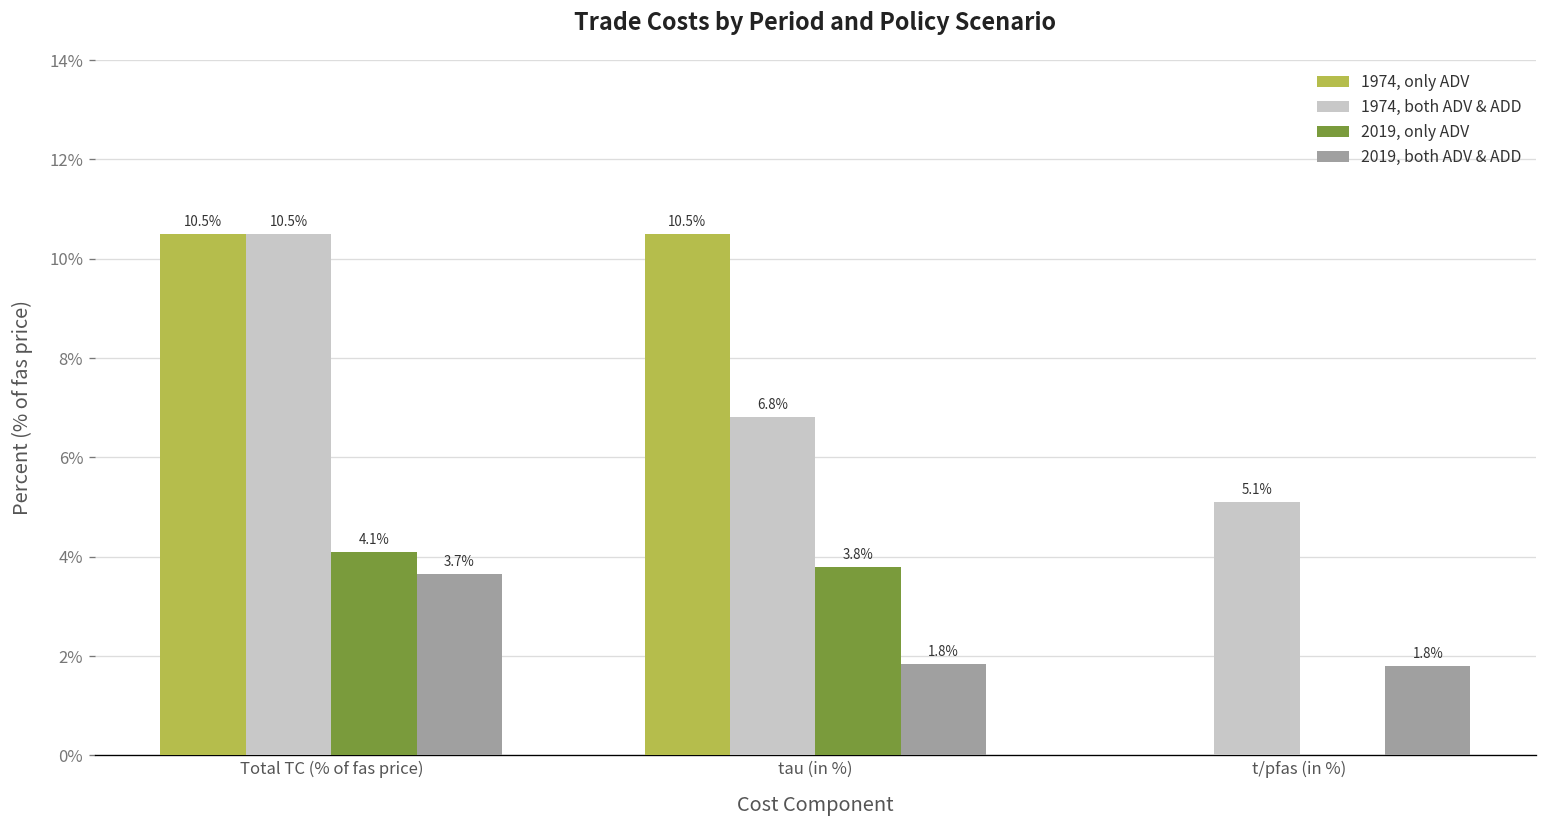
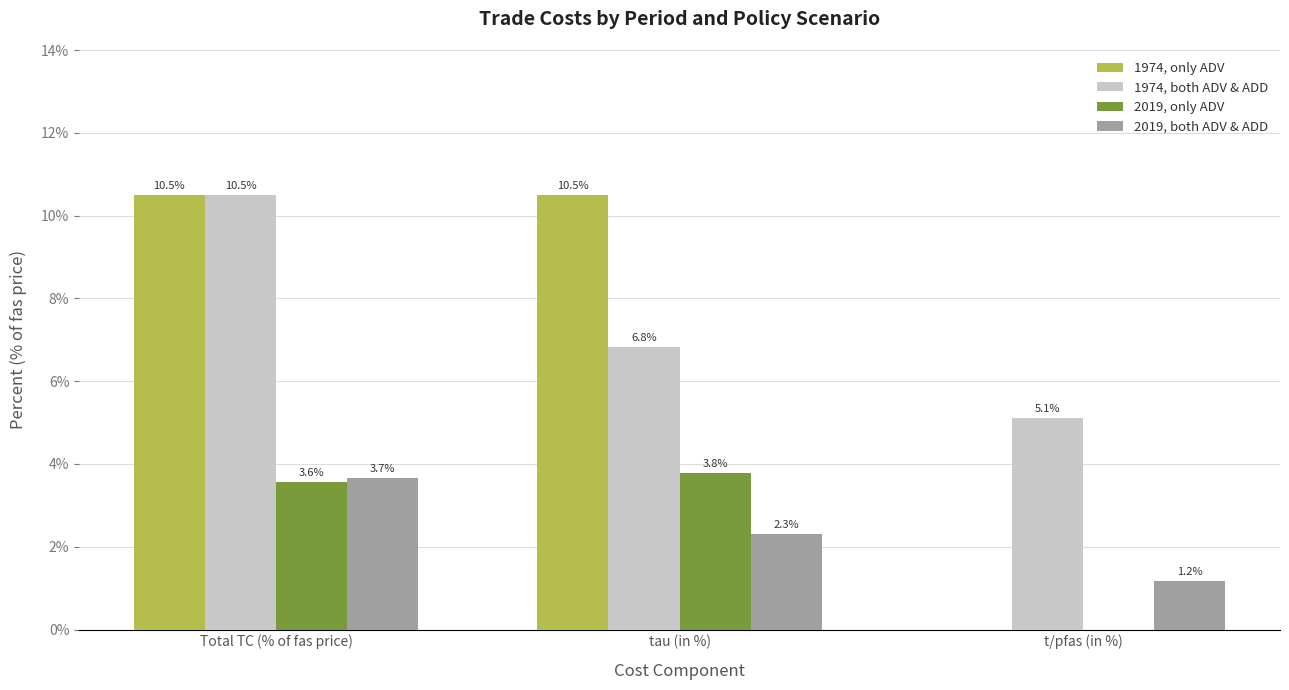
  {
    "1974, only ADV": {
      "Total TC (% of fas price)": "10.5%",
      "tau (in %)": "10.5%"
    },
    "1974, both ADV & ADD": {
      "Total TC (% of fas price)": "10.5%",
      "tau (in %)": "6.8%",
      "t/pfas (in %)": "5.1%"
    },
    "2019, only ADV": {
-     "Total TC (% of fas price)": "4.1%",
+     "Total TC (% of fas price)": "3.6%",
      "tau (in %)": "3.8%"
    },
    "2019, both ADV & ADD": {
      "Total TC (% of fas price)": "3.7%",
-     "tau (in %)": "1.8%",
-     "t/pfas (in %)": "1.8%"
+     "tau (in %)": "2.3%",
+     "t/pfas (in %)": "1.2%"
    }
  }
